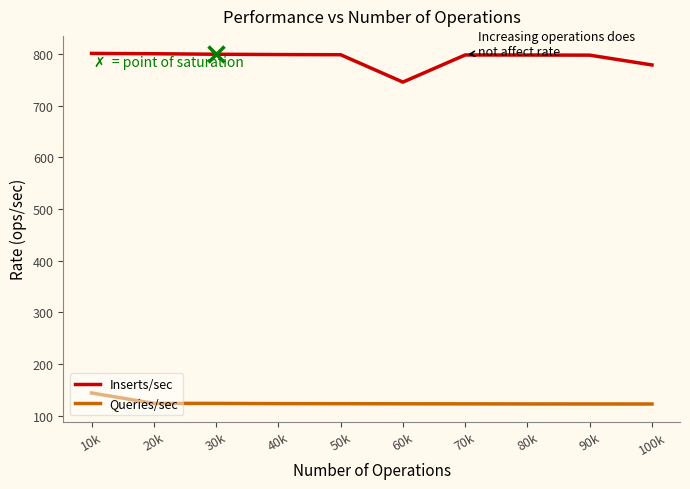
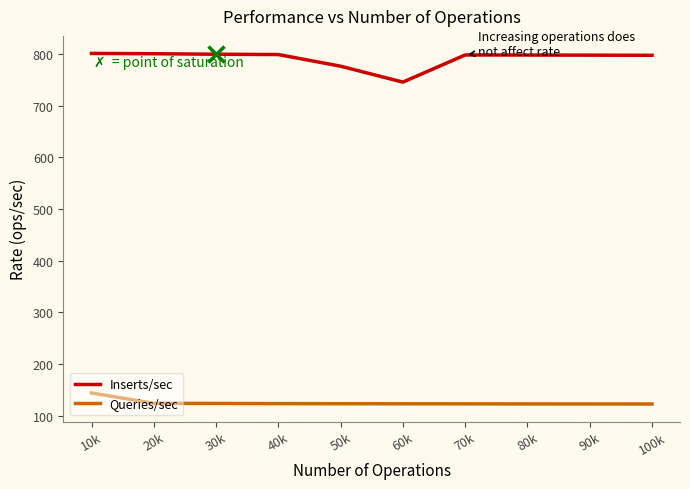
  {
    "Inserts/sec": {
      "10k": 800,
      "20k": 800,
      "40k": 800,
-     "50k": 800,
+     "50k": 780,
      "60k": 750,
      "70k": 800,
      "80k": 800,
      "90k": 800,
-     "100k": 780
+     "100k": 800
    },
    "Queries/sec": {
      "30k": 120,
      "40k": 120,
      "50k": 120,
      "60k": 120,
      "70k": 120,
      "80k": 120,
      "90k": 120,
      "100k": 120
    }
  }
